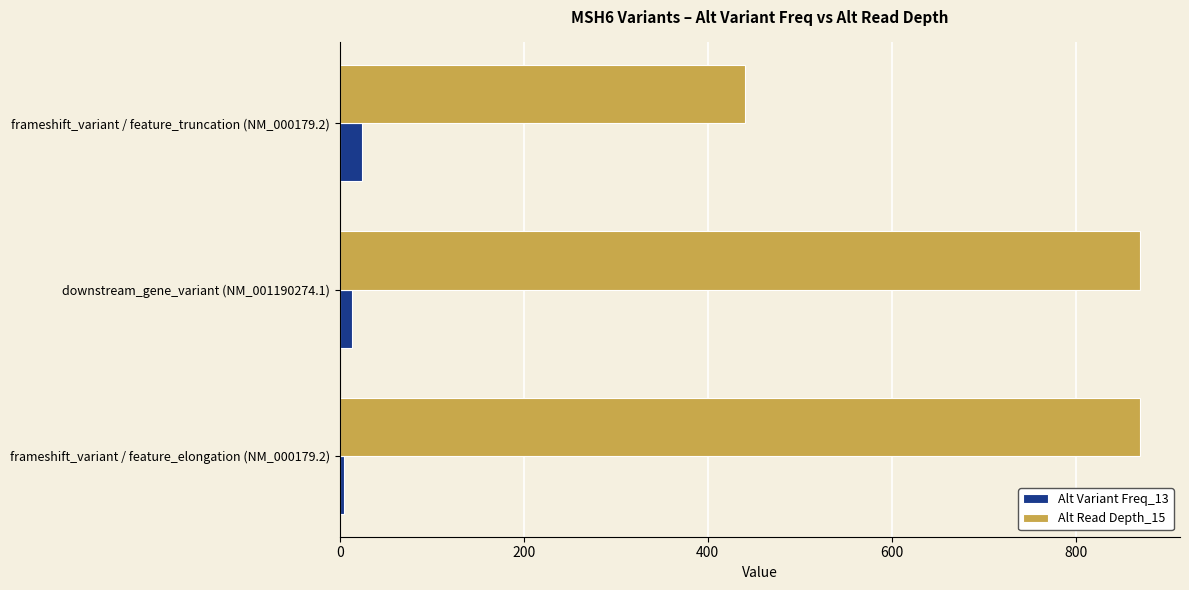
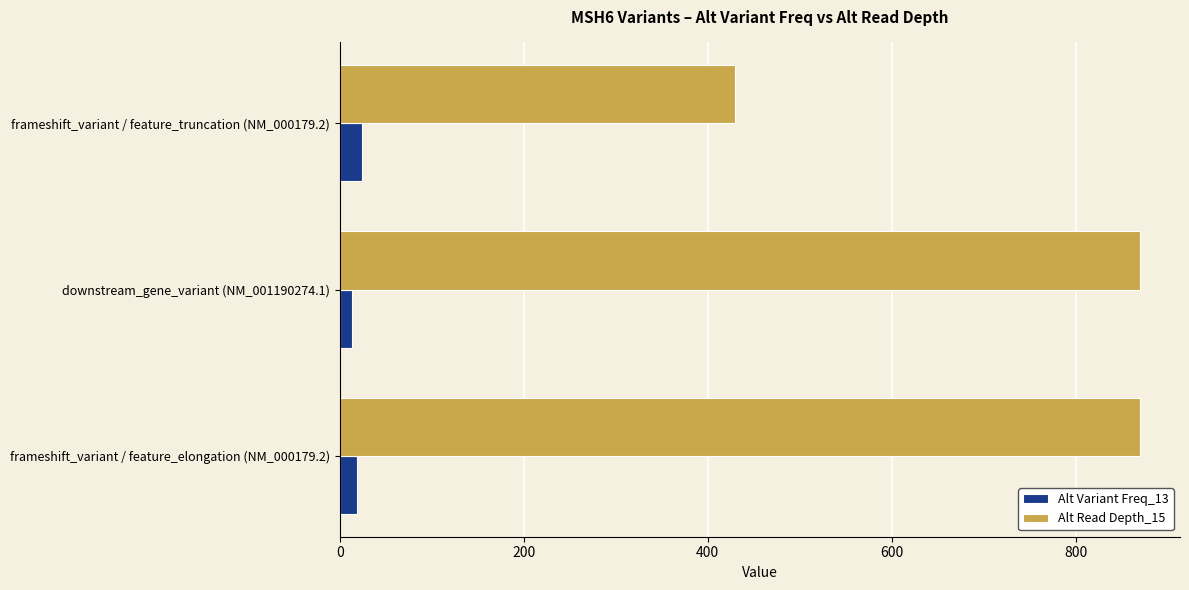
  {
    "Alt Variant Freq_13": {
      "frameshift_variant / feature_truncation (NM_000179.2)": 20,
      "downstream_gene_variant (NM_001190274.1)": 10,
-     "frameshift_variant / feature_elongation (NM_000179.2)": 0
+     "frameshift_variant / feature_elongation (NM_000179.2)": 20
    },
    "Alt Read Depth_15": {
-     "frameshift_variant / feature_truncation (NM_000179.2)": 440,
+     "frameshift_variant / feature_truncation (NM_000179.2)": 430,
      "downstream_gene_variant (NM_001190274.1)": 870,
      "frameshift_variant / feature_elongation (NM_000179.2)": 870
    }
  }
